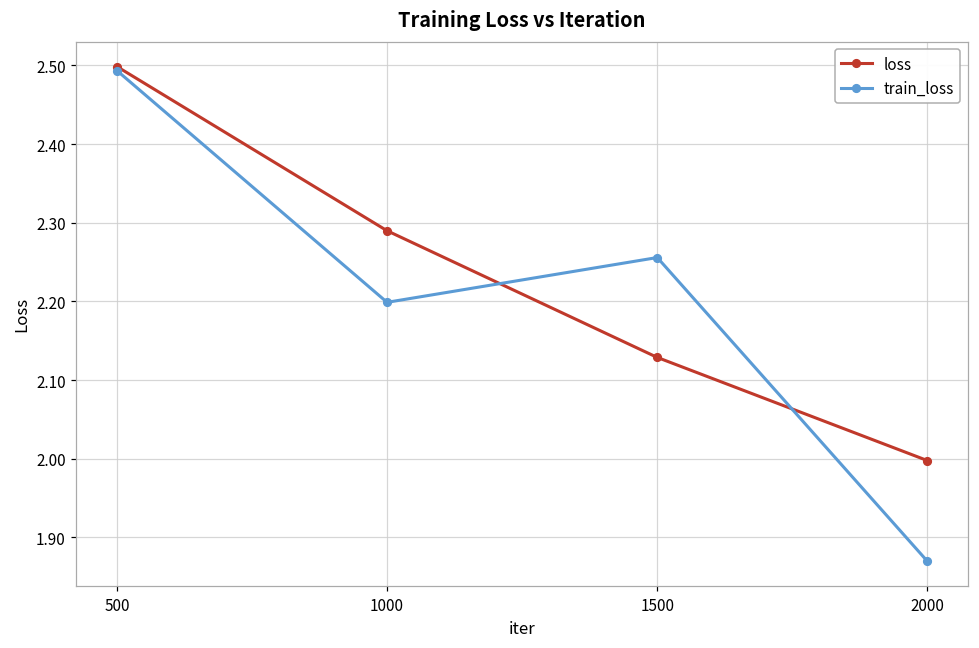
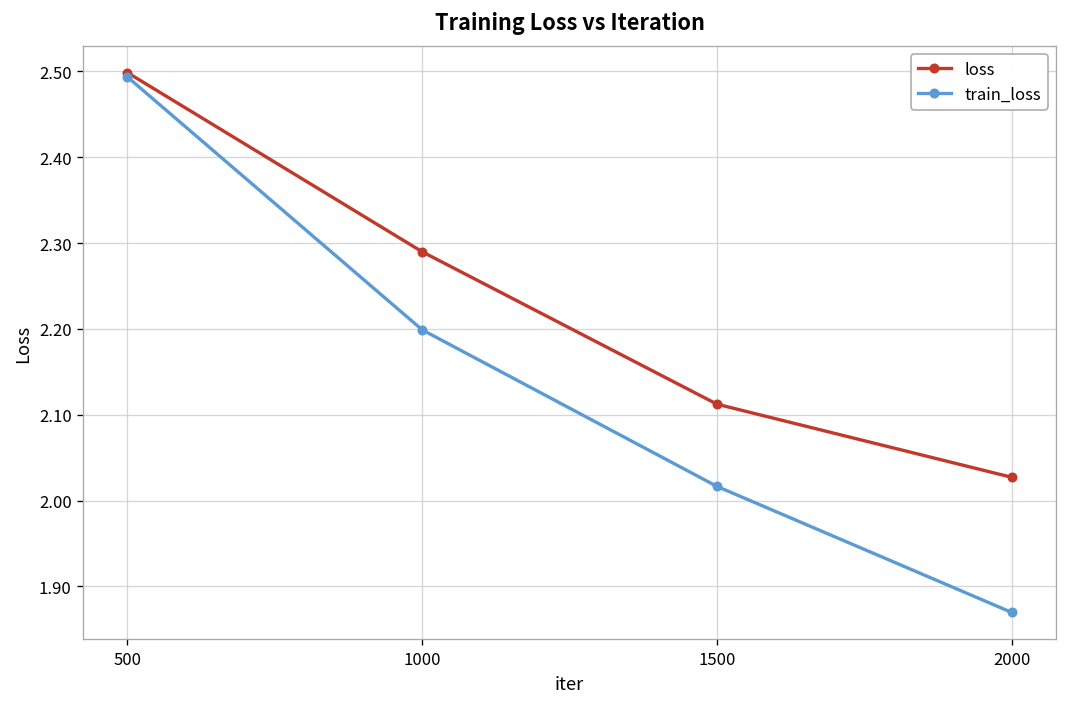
  {
    "loss": {
      "500": 2.50,
      "1000": 2.29,
-     "1500": 2.13,
-     "2000": 2.00
+     "1500": 2.11,
+     "2000": 2.03
    },
    "train_loss": {
      "500": 2.49,
      "1000": 2.20,
-     "1500": 2.26,
+     "1500": 2.02,
      "2000": 1.87
    }
  }
